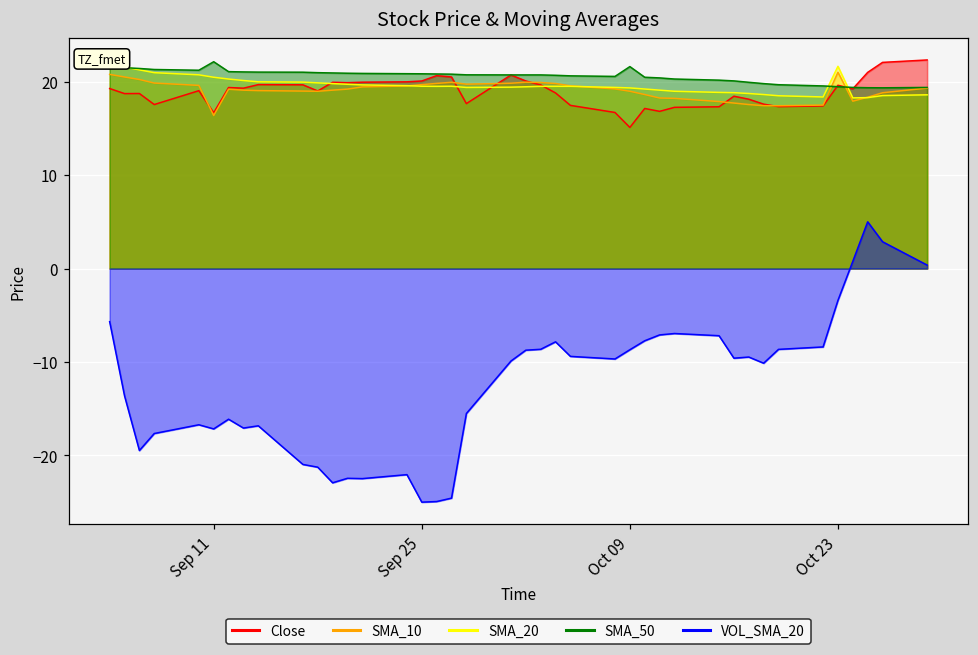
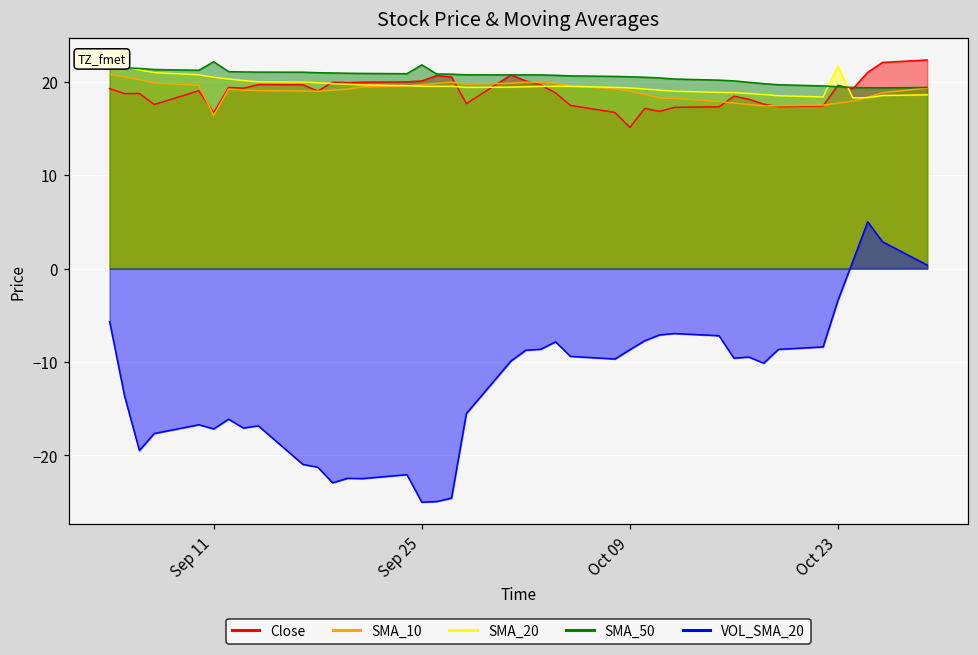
  {
    "Close": {
      "Sep 25": 20,
      "Oct 09": 15
    },
    "SMA_10": {
      "Oct 09": 19,
-     "Oct 23": 21
+     "Oct 23": 18
    },
    "SMA_20": {
      "Sep 11": 20,
      "Oct 09": 19,
      "Oct 23": 22
    },
    "SMA_50": {
      "Sep 11": 22,
-     "Sep 25": 21,
-     "Oct 09": 22
+     "Sep 25": 22,
+     "Oct 09": 21
    }
  }
